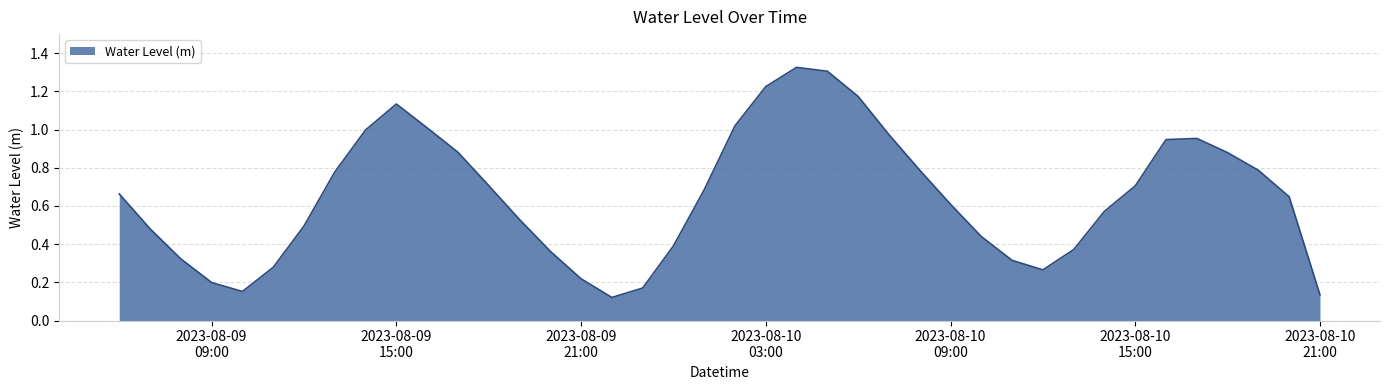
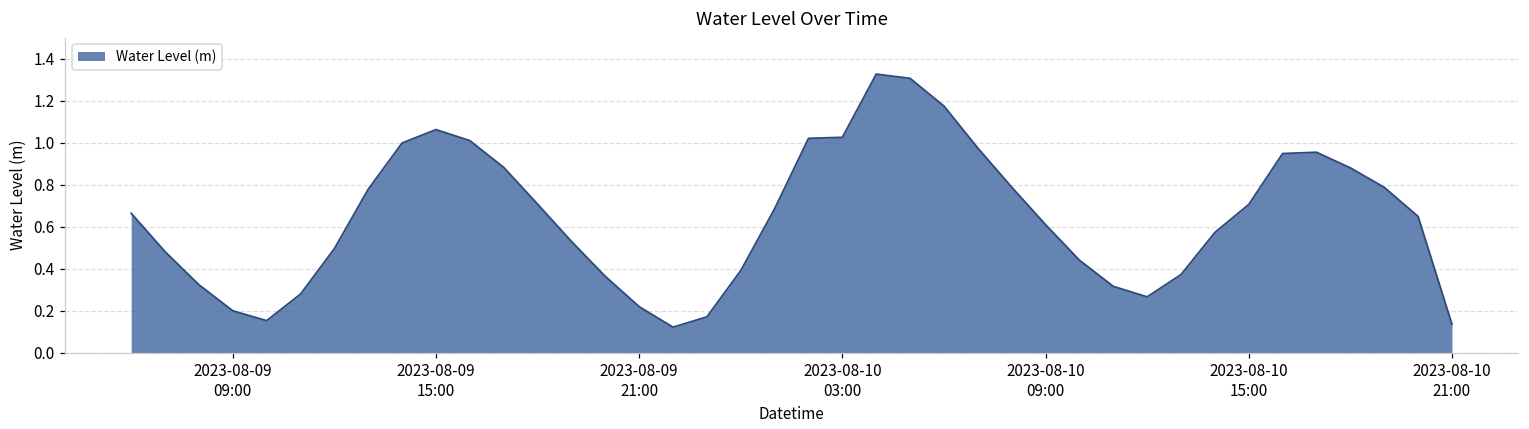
  {
    "2023-08-09 09:00": 0.20,
-   "2023-08-09 15:00": 1.13,
+   "2023-08-09 15:00": 1.06,
    "2023-08-09 21:00": 0.22,
-   "2023-08-10 03:00": 1.23,
+   "2023-08-10 03:00": 1.02,
    "2023-08-10 09:00": 0.61,
    "2023-08-10 15:00": 0.71,
    "2023-08-10 21:00": 0.13
  }
